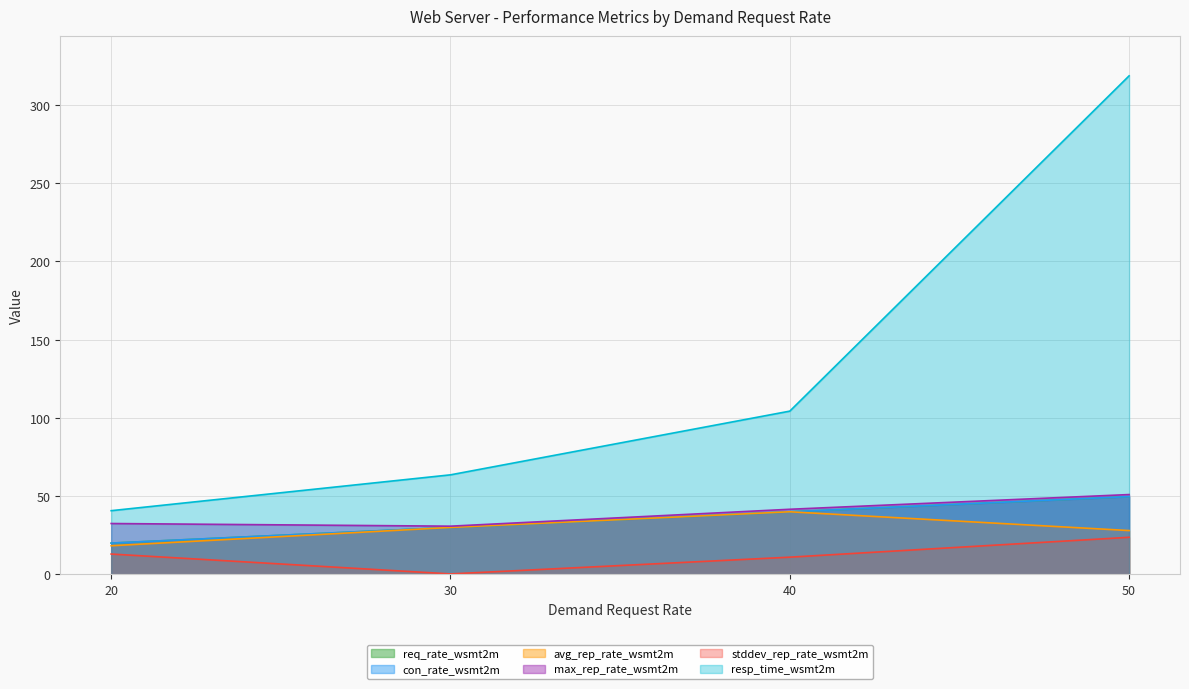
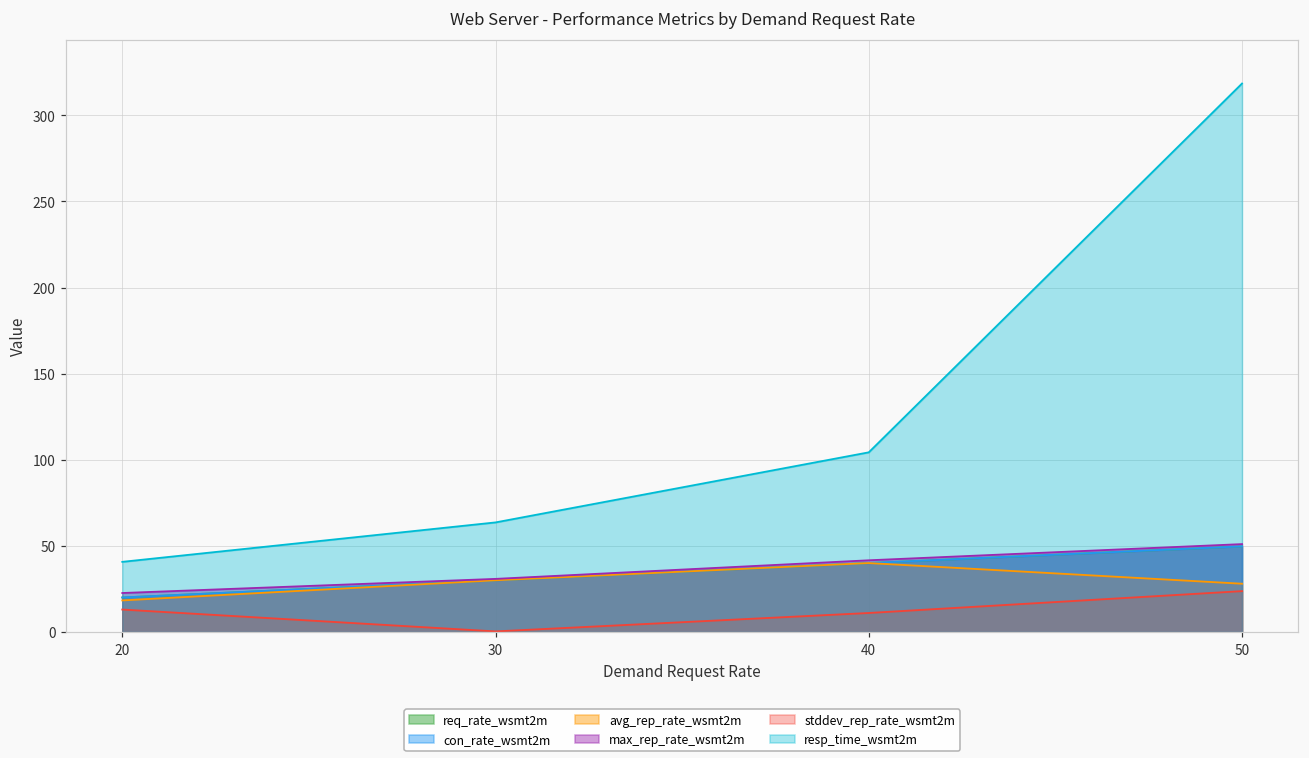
  {
    "avg_rep_rate_wsmt2m": {
      "20": 18,
      "50": 28
    },
    "max_rep_rate_wsmt2m": {
-     "20": 33,
+     "20": 23,
      "40": 42
    },
    "stddev_rep_rate_wsmt2m": {
      "20": 13,
      "30": 0,
      "40": 11,
      "50": 24
    }
  }
